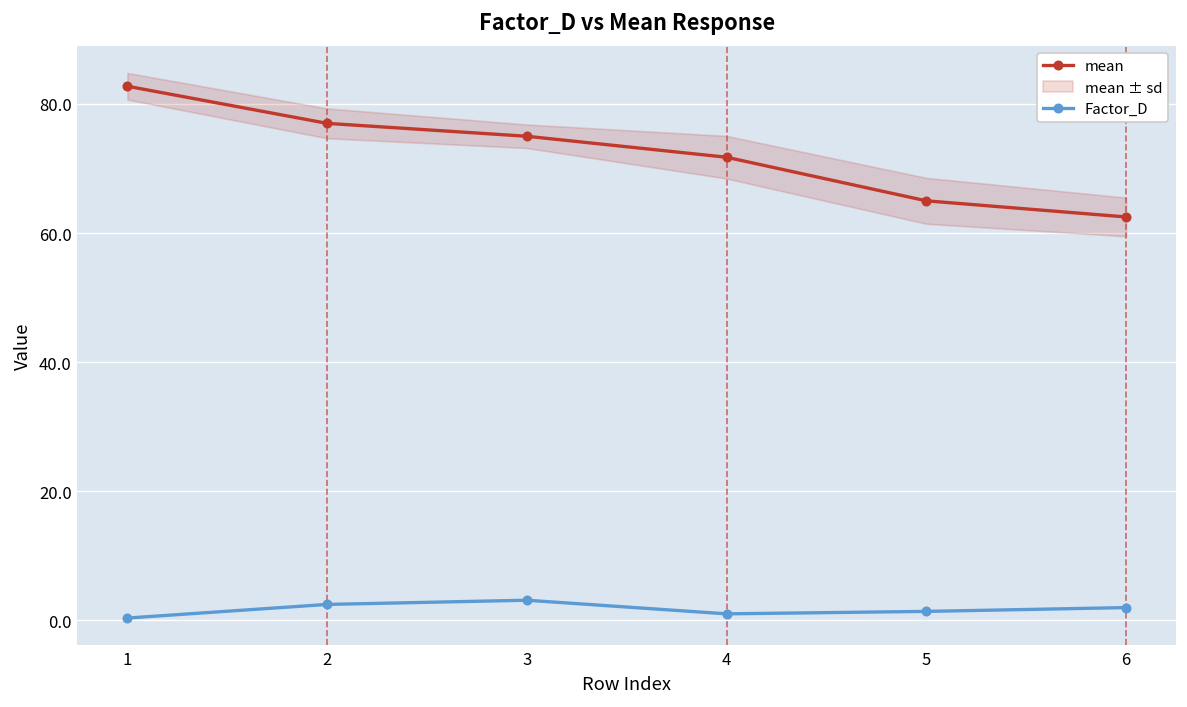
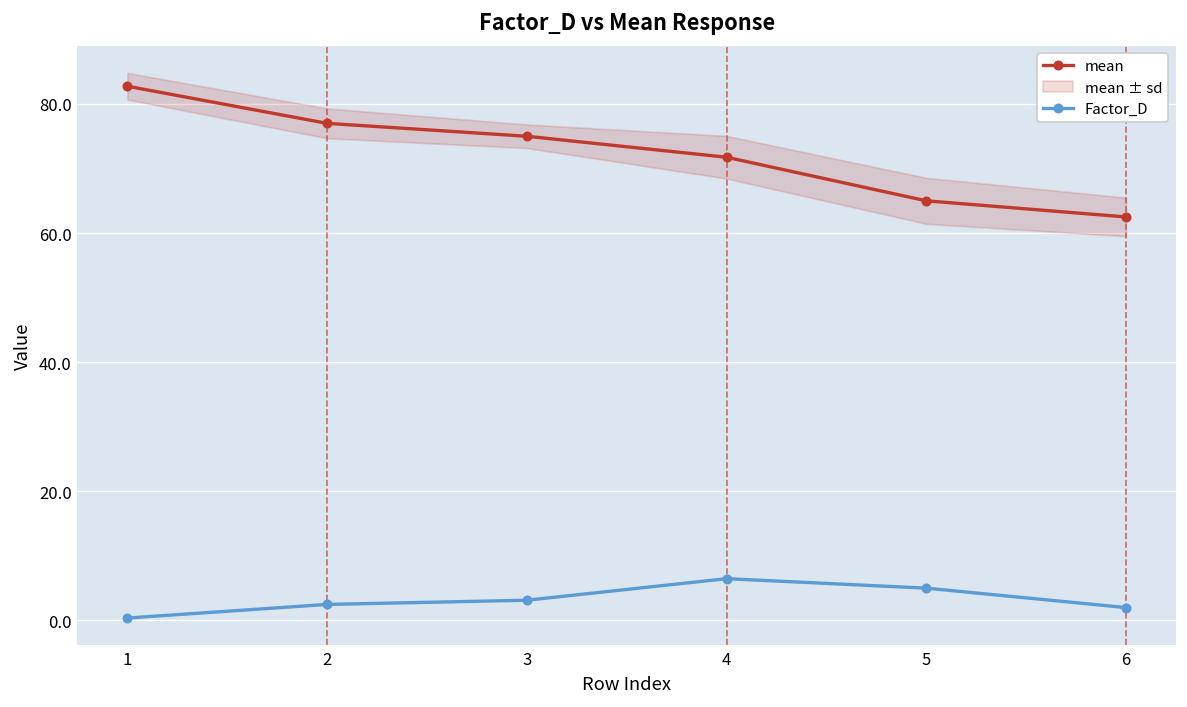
  {
    "Factor_D": {
      "1": 0,
      "2": 2,
      "3": 3,
-     "4": 1,
-     "5": 1,
+     "4": 6,
+     "5": 5,
      "6": 2
    }
  }
